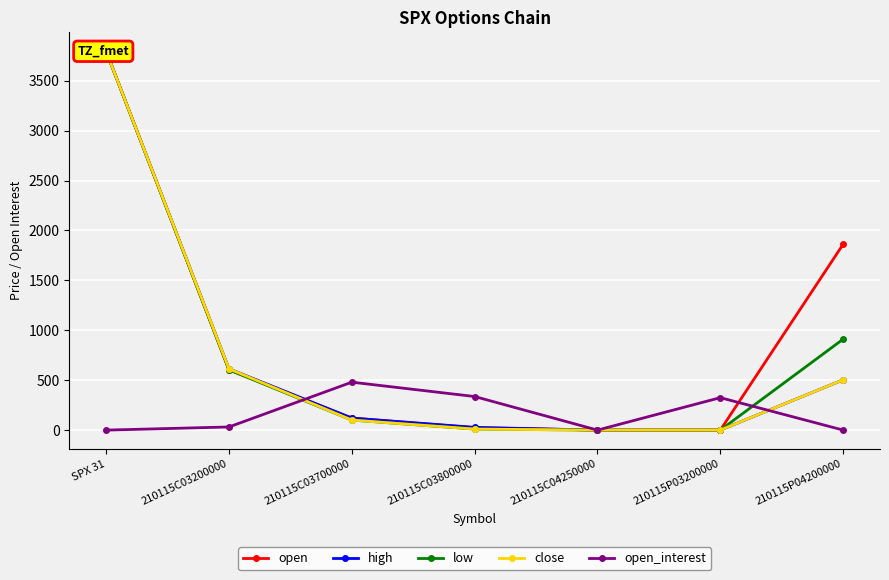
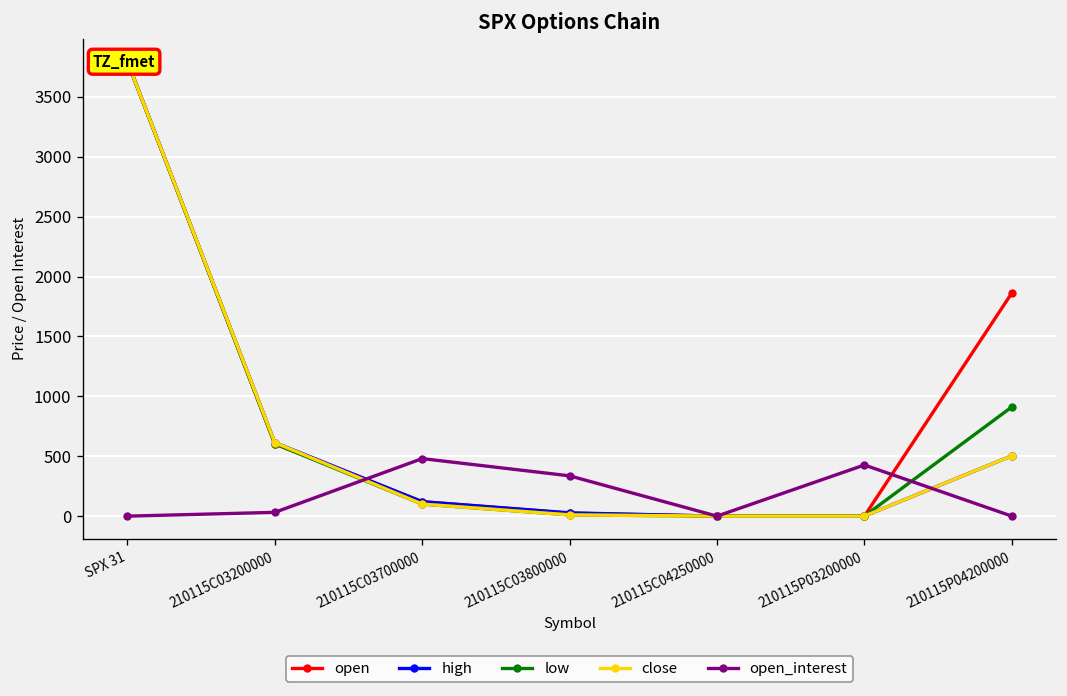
  {
    "open": {
      "210115P04200000": 1900
    },
    "low": {
      "210115P04200000": 900
    },
    "open_interest": {
      "SPX 31": 0,
      "210115C03200000": 0,
      "210115C03700000": 500,
      "210115C03800000": 300,
-     "210115P03200000": 300,
+     "210115P03200000": 400,
      "210115P04200000": 0
    }
  }
